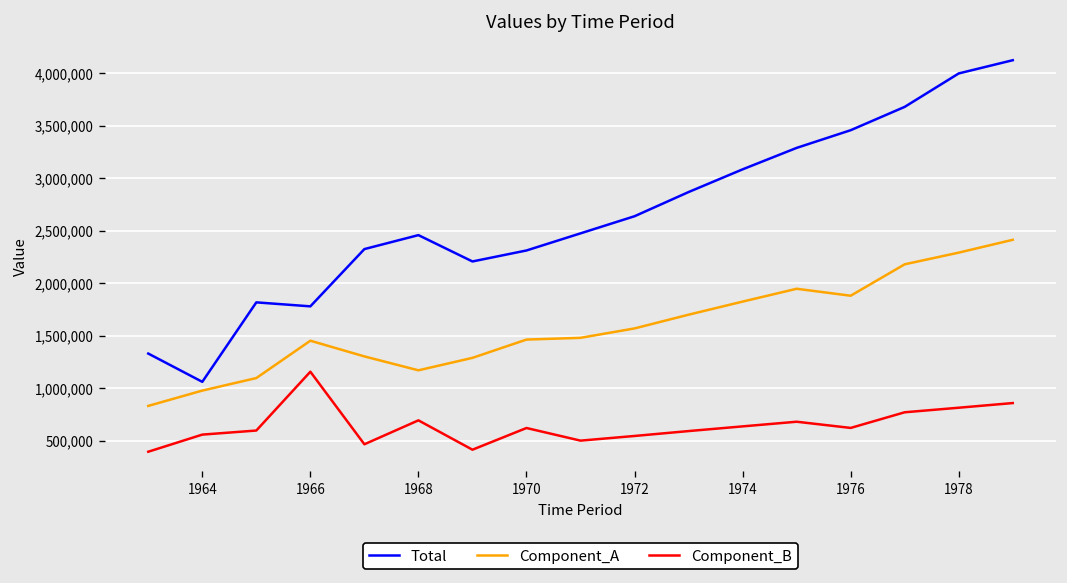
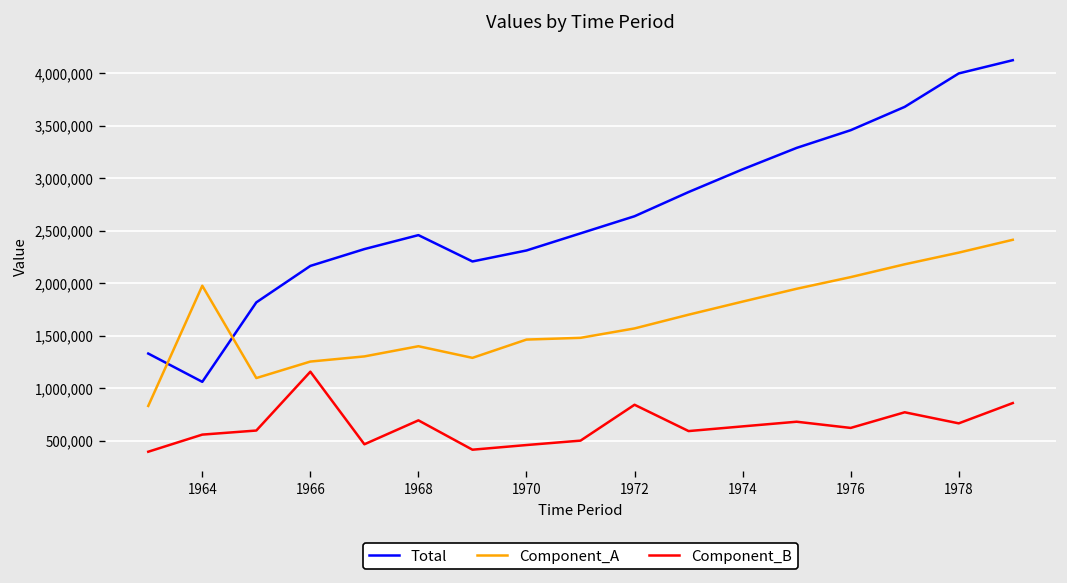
  {
    "Total": {
      "1964": "1,100,000",
-     "1966": "1,800,000",
+     "1966": "2,200,000",
      "1968": "2,500,000",
      "1970": "2,300,000",
      "1972": "2,600,000",
      "1974": "3,100,000",
      "1976": "3,500,000",
      "1978": "4,000,000"
    },
    "Component_A": {
-     "1964": "1,000,000",
-     "1966": "1,500,000",
-     "1968": "1,200,000",
+     "1964": "2,000,000",
+     "1966": "1,300,000",
+     "1968": "1,400,000",
      "1970": "1,500,000",
      "1972": "1,600,000",
      "1974": "1,800,000",
-     "1976": "1,900,000",
+     "1976": "2,100,000",
      "1978": "2,300,000"
    },
    "Component_B": {
      "1964": "600,000",
      "1966": "1,200,000",
      "1968": "700,000",
-     "1970": "600,000",
-     "1972": "500,000",
+     "1970": "500,000",
+     "1972": "800,000",
      "1974": "600,000",
      "1976": "600,000",
-     "1978": "800,000"
+     "1978": "700,000"
    }
  }
